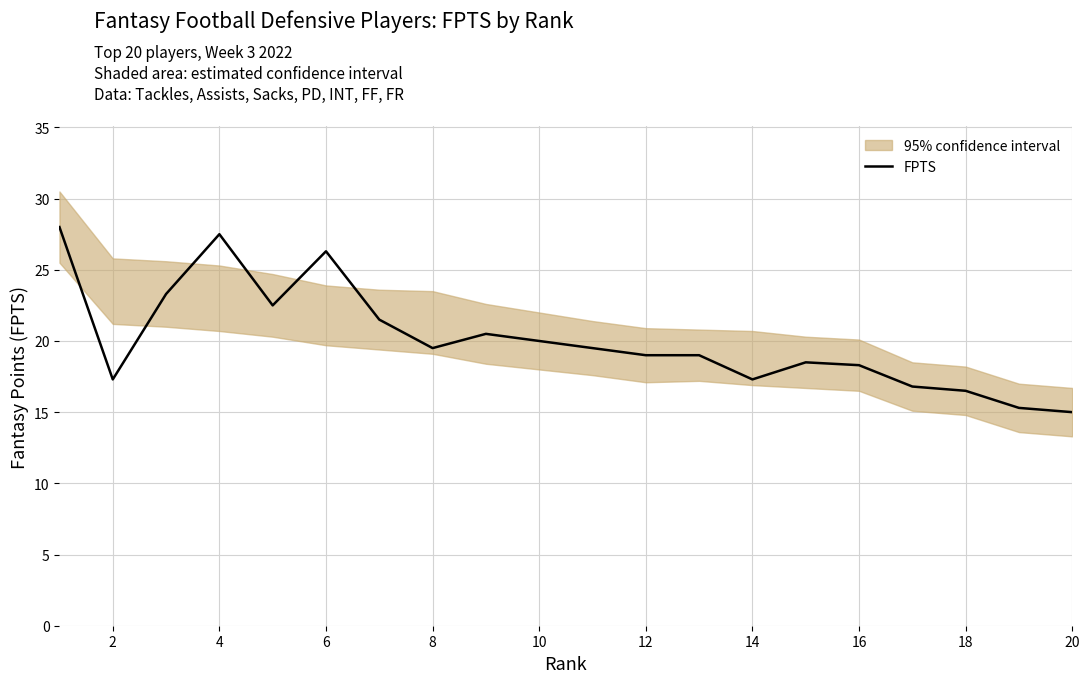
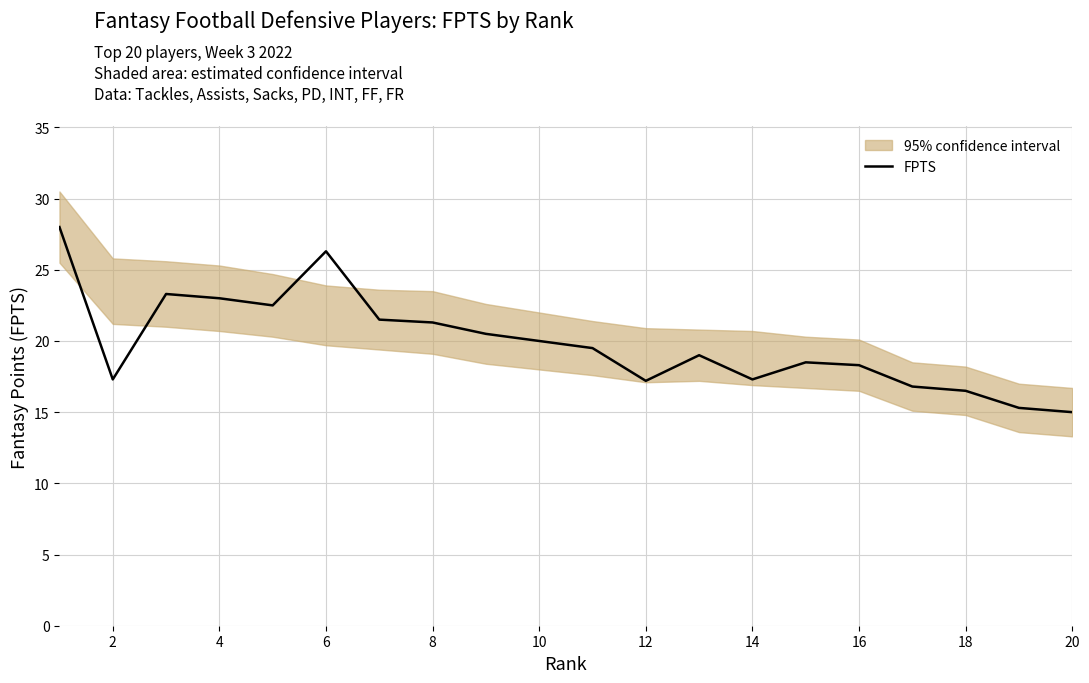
  {
    "FPTS": {
      "2": 17.3,
-     "4": 27.5,
+     "4": 23.0,
      "6": 26.3,
-     "8": 19.5,
+     "8": 21.3,
      "10": 20.0,
-     "12": 19.0,
+     "12": 17.2,
      "14": 17.3,
      "16": 18.3,
      "18": 16.5,
      "20": 15.0
    }
  }
